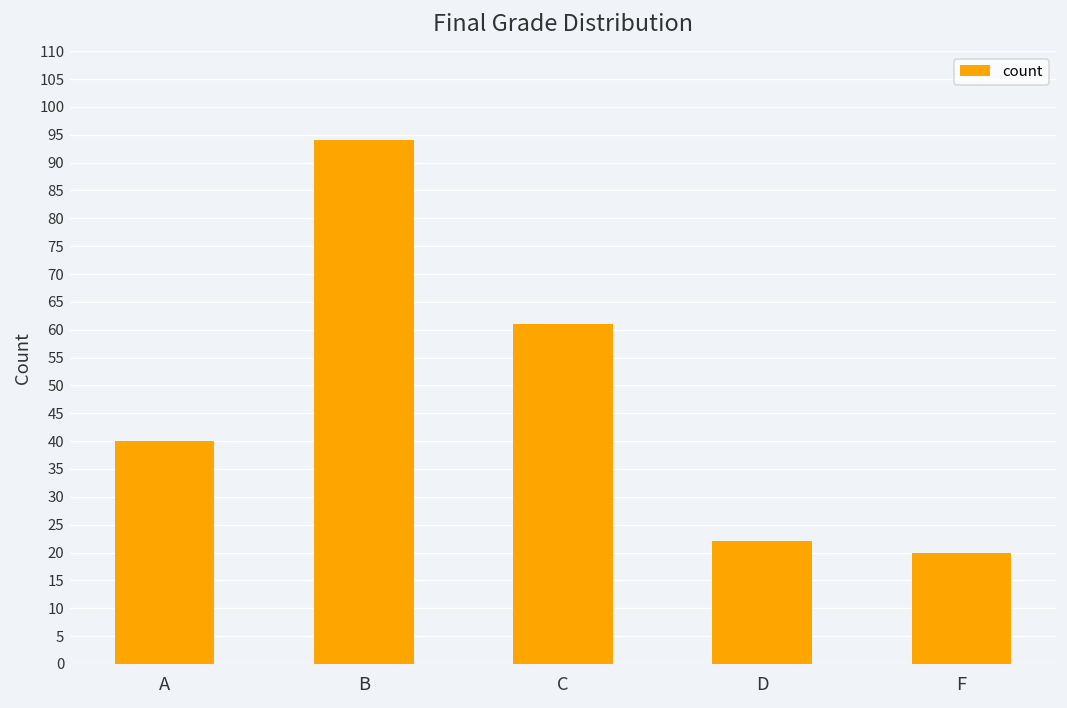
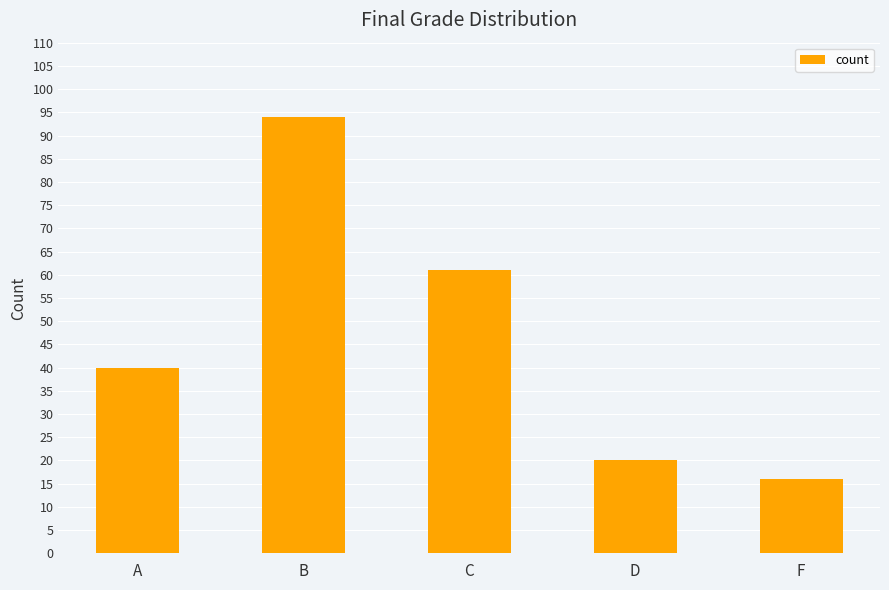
  {
    "A": 40,
    "B": 94,
    "C": 61,
-   "D": 22,
-   "F": 20
+   "D": 20,
+   "F": 16
  }
